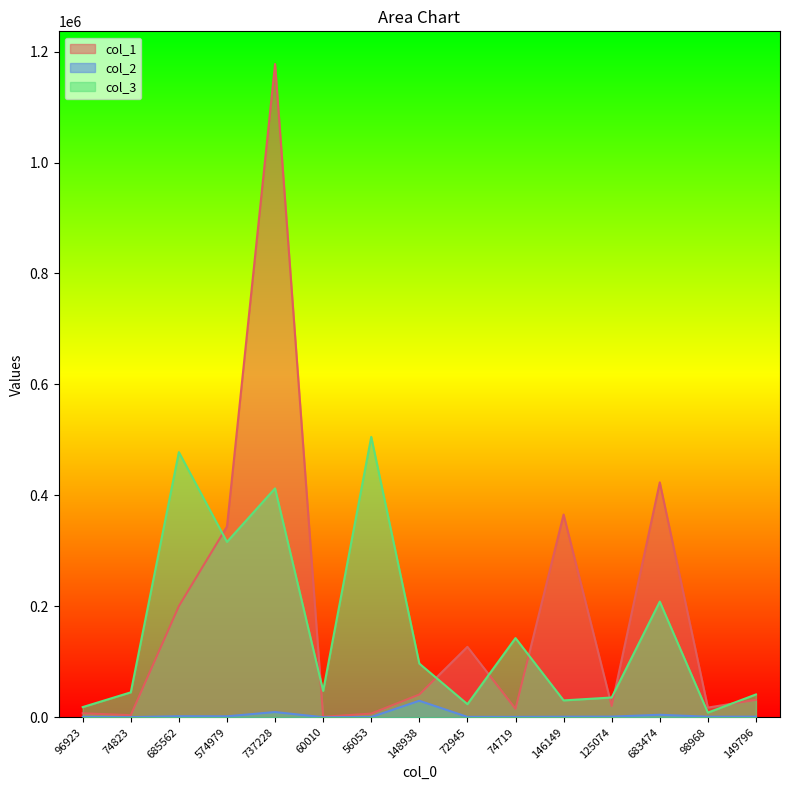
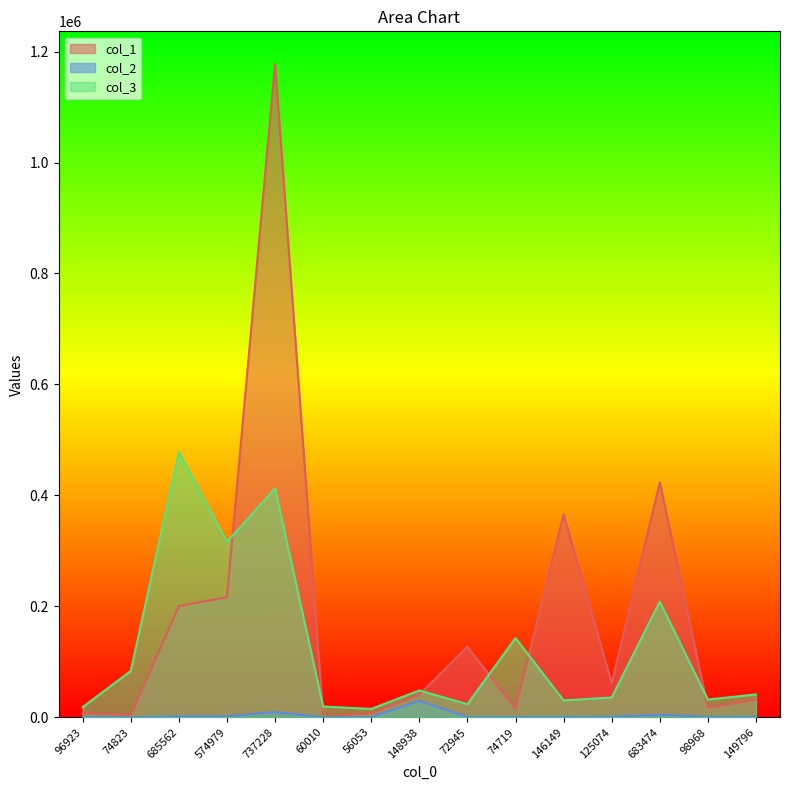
  {
    "col_1": {
      "96923": 10000,
      "685562": 200000,
-     "574979": 340000,
+     "574979": 220000,
      "737228": 1180000,
      "56053": 10000,
      "148938": 40000,
      "72945": 130000,
      "74719": 20000,
      "146149": 370000,
-     "125074": 20000,
+     "125074": 60000,
      "683474": 420000,
      "98968": 20000,
      "149796": 30000
    },
    "col_2": {
      "96923": 0,
      "685562": 0,
      "574979": 0,
      "737228": 10000,
      "56053": 0,
      "148938": 30000,
      "72945": 0,
      "74719": 0,
      "146149": 0,
      "125074": 0,
      "683474": 0,
      "98968": 0,
      "149796": 0
    },
    "col_3": {
      "96923": 20000,
-     "74823": 50000,
+     "74823": 80000,
      "685562": 480000,
      "574979": 320000,
      "737228": 410000,
-     "60010": 50000,
-     "56053": 510000,
-     "148938": 100000,
+     "60010": 20000,
+     "56053": 20000,
+     "148938": 50000,
      "72945": 20000,
      "74719": 140000,
      "146149": 30000,
      "125074": 40000,
      "683474": 210000,
-     "98968": 10000,
+     "98968": 30000,
      "149796": 40000
    }
  }
